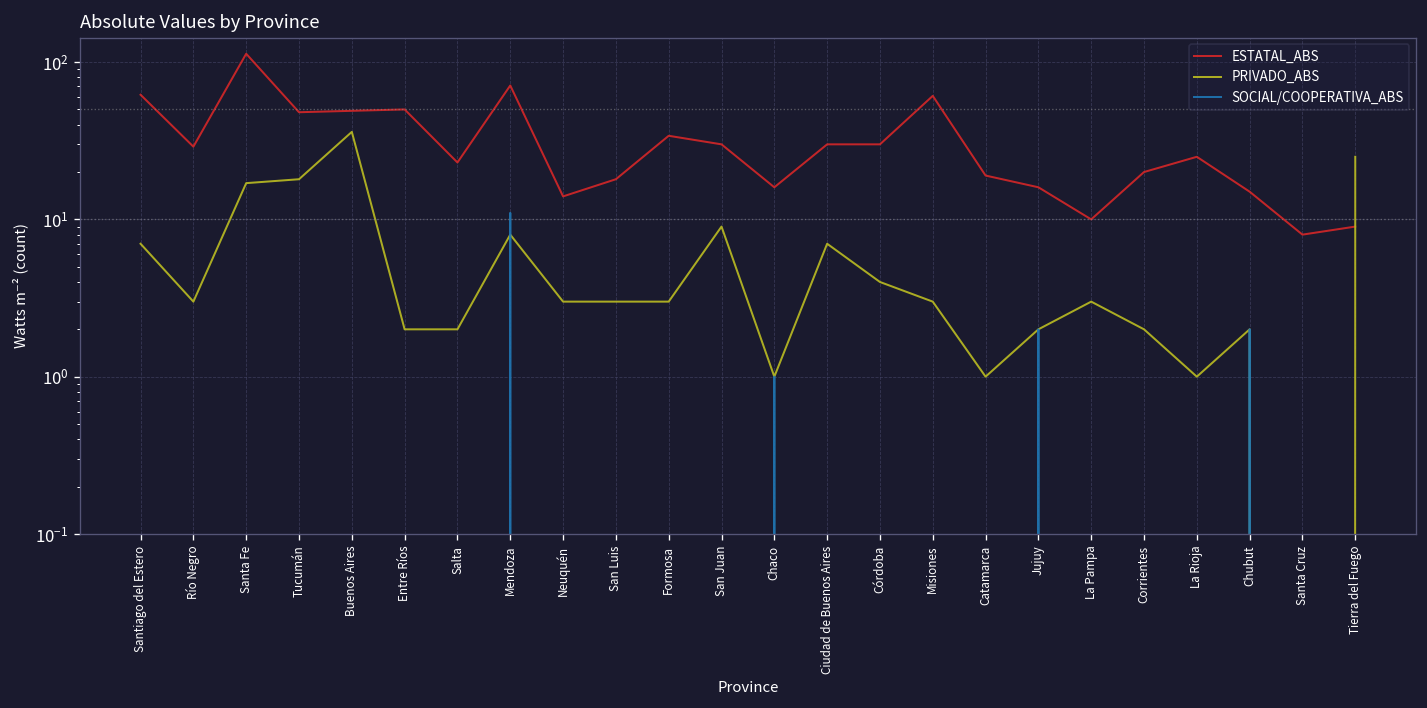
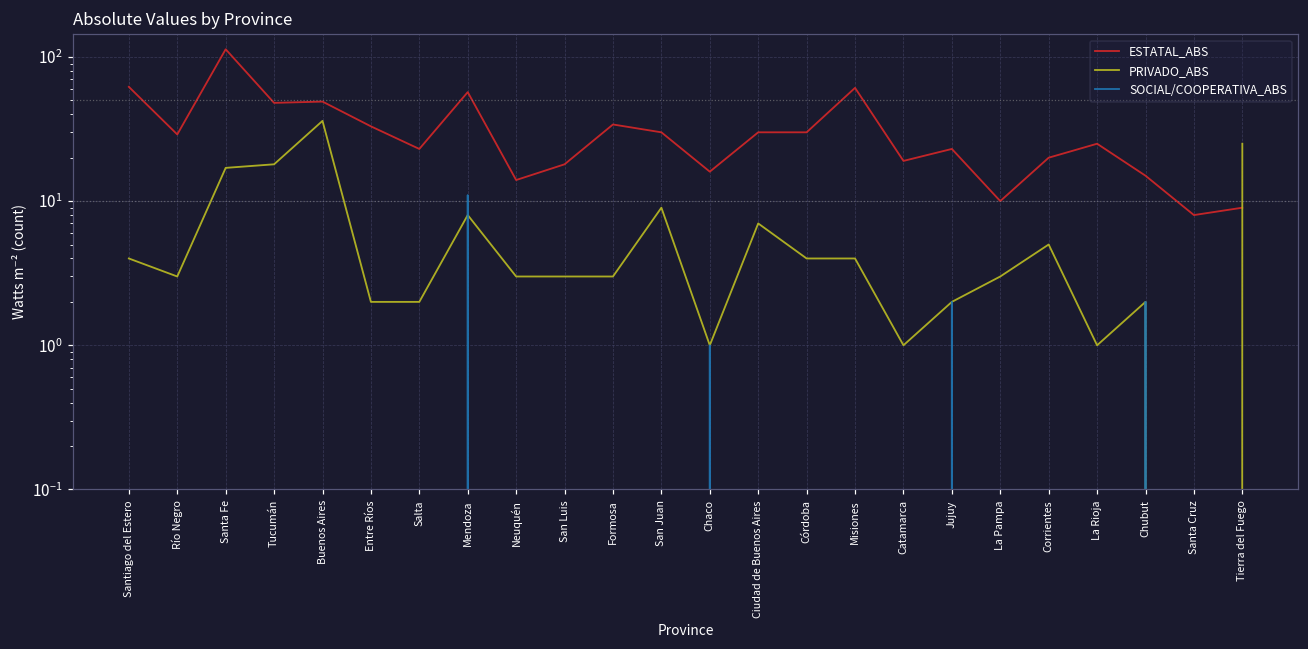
  {
    "ESTATAL_ABS": {
      "Santiago del Estero": 60,
      "Río Negro": 29,
      "Santa Fe": 110,
      "Tucumán": 48,
      "Buenos Aires": 49,
-     "Entre Ríos": 50,
+     "Entre Ríos": 33,
      "Salta": 23,
-     "Mendoza": 70,
+     "Mendoza": 60,
      "Neuquén": 14,
      "San Luis": 18,
      "Formosa": 34,
      "San Juan": 30,
      "Chaco": 16,
      "Ciudad de Buenos Aires": 30,
      "Córdoba": 30,
      "Misiones": 60,
      "Catamarca": 19,
-     "Jujuy": 16,
+     "Jujuy": 23,
      "La Pampa": 10,
      "Corrientes": 20,
      "La Rioja": 25,
      "Chubut": 15,
      "Santa Cruz": 8,
      "Tierra del Fuego": 9
    },
    "PRIVADO_ABS": {
-     "Santiago del Estero": 7,
+     "Santiago del Estero": 4,
      "Río Negro": 3,
      "Santa Fe": 17,
      "Tucumán": 18,
      "Buenos Aires": 36,
      "Entre Ríos": 2,
      "Salta": 2,
      "Mendoza": 8,
      "Neuquén": 3,
      "San Luis": 3,
      "Formosa": 3,
      "San Juan": 9,
      "Ciudad de Buenos Aires": 7,
      "Córdoba": 4,
-     "Misiones": 3,
+     "Misiones": 4,
      "Catamarca": 1,
      "La Pampa": 3,
-     "Corrientes": 2,
+     "Corrientes": 5,
      "La Rioja": 1,
      "Tierra del Fuego": 25
    },
    "SOCIAL/COOPERATIVA_ABS": {
      "Mendoza": 11
    }
  }
